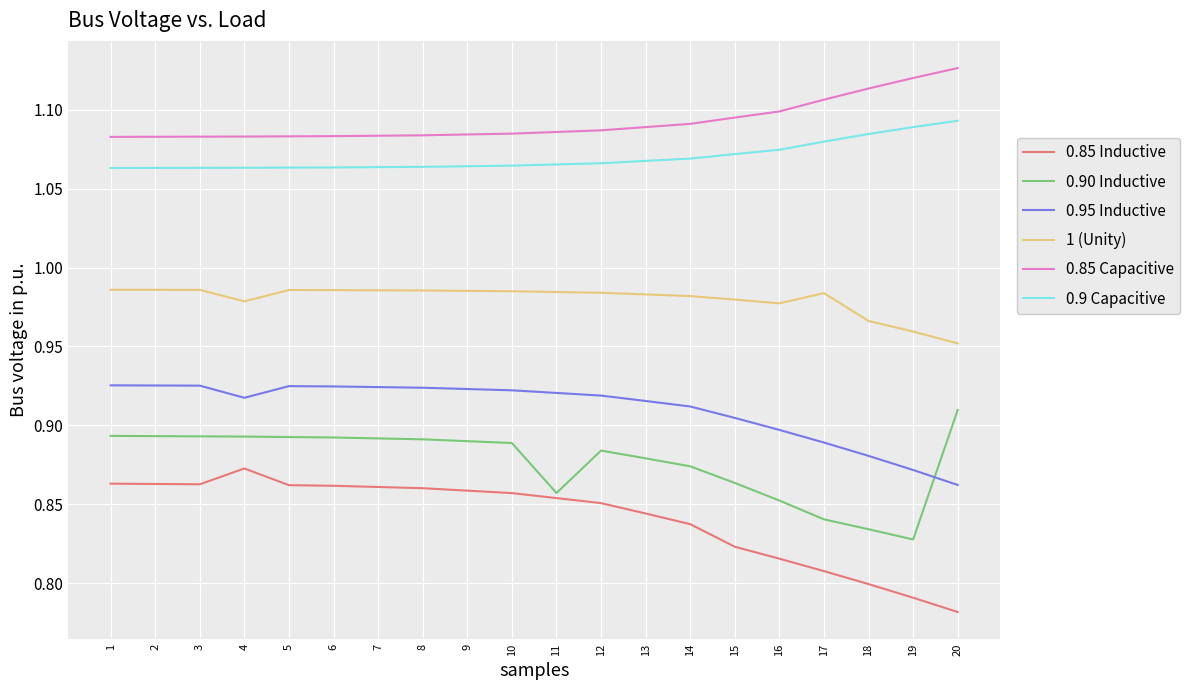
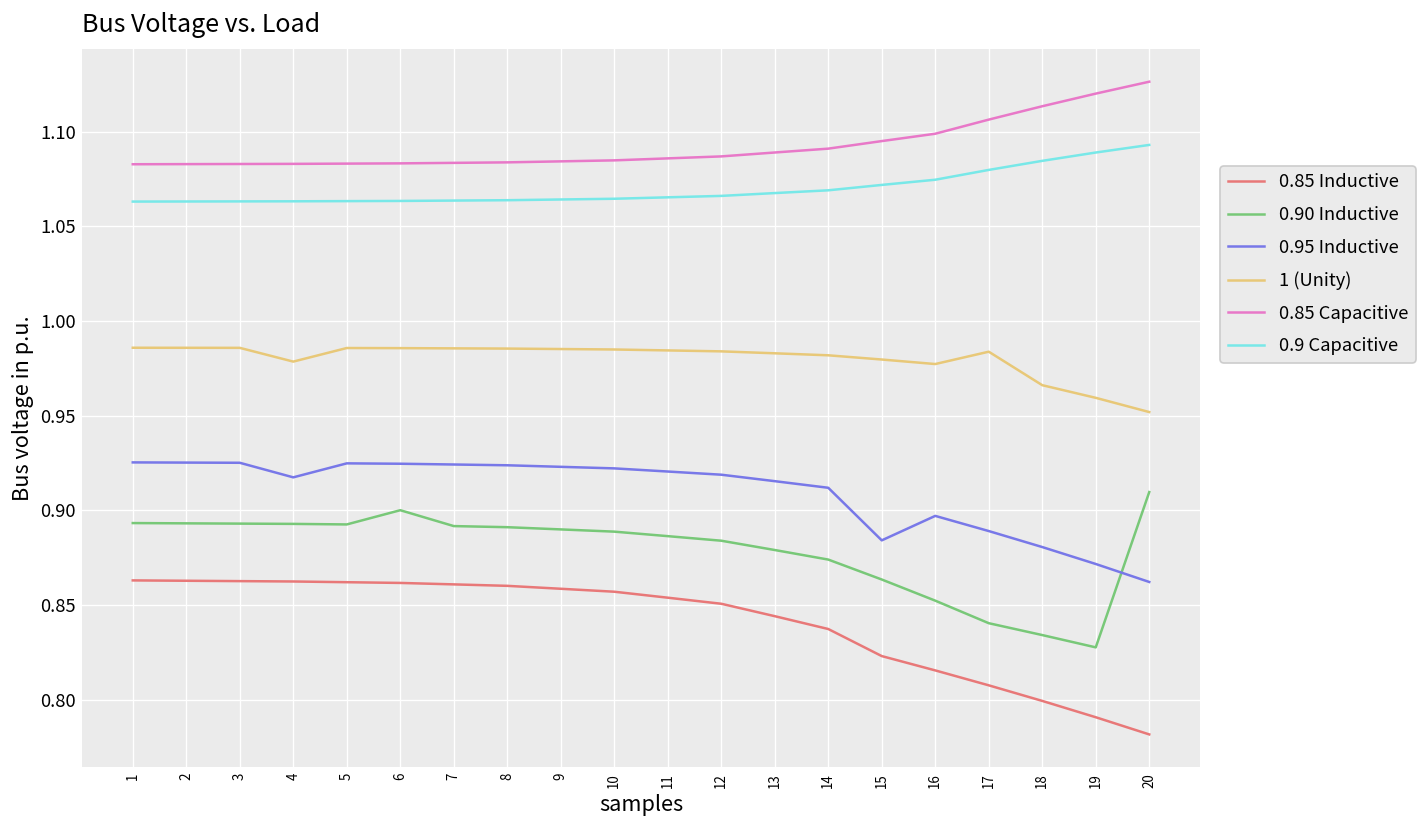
  {
    "0.85 Inductive": {
      "1": 0.863,
      "2": 0.863,
      "3": 0.863,
-     "4": 0.873,
+     "4": 0.863,
      "5": 0.862,
      "6": 0.862,
      "7": 0.861,
      "8": 0.860,
      "9": 0.859,
      "10": 0.857,
      "11": 0.854,
      "12": 0.851,
      "13": 0.844,
      "14": 0.837,
      "15": 0.823,
      "16": 0.816,
      "17": 0.808,
      "18": 0.799,
      "19": 0.791,
      "20": 0.782
    },
    "0.90 Inductive": {
      "1": 0.893,
      "2": 0.893,
      "3": 0.893,
      "4": 0.893,
      "5": 0.893,
-     "6": 0.892,
+     "6": 0.900,
      "7": 0.892,
      "8": 0.891,
      "9": 0.890,
      "10": 0.889,
-     "11": 0.857,
+     "11": 0.886,
      "12": 0.884,
      "13": 0.879,
      "14": 0.874,
      "15": 0.864,
      "16": 0.852,
      "17": 0.840,
      "18": 0.834,
      "19": 0.828,
      "20": 0.910
    },
    "0.95 Inductive": {
      "1": 0.925,
      "2": 0.925,
      "3": 0.925,
      "4": 0.917,
      "5": 0.925,
      "6": 0.925,
      "7": 0.924,
      "8": 0.924,
      "9": 0.923,
      "10": 0.922,
      "11": 0.921,
      "12": 0.919,
      "13": 0.915,
      "14": 0.912,
-     "15": 0.905,
+     "15": 0.884,
      "16": 0.897,
      "17": 0.889,
      "18": 0.881,
      "19": 0.872,
      "20": 0.862
    },
    "1 (Unity)": {
      "1": 0.986,
      "2": 0.986,
      "3": 0.986,
      "4": 0.979,
      "5": 0.986,
      "6": 0.986,
      "7": 0.986,
      "8": 0.985,
      "9": 0.985,
      "10": 0.985,
      "11": 0.984,
      "12": 0.984,
      "13": 0.983,
      "14": 0.982,
      "15": 0.980,
      "16": 0.977,
      "17": 0.984,
      "18": 0.966,
      "19": 0.959,
      "20": 0.952
    },
    "0.85 Capacitive": {
      "1": 1.083,
      "2": 1.083,
      "3": 1.083,
      "4": 1.083,
      "5": 1.083,
      "6": 1.083,
      "7": 1.083,
      "8": 1.084,
      "9": 1.084,
      "10": 1.085,
      "11": 1.086,
      "12": 1.087,
      "13": 1.089,
      "14": 1.091,
      "15": 1.095,
      "16": 1.099,
      "17": 1.106,
      "18": 1.113,
      "19": 1.120,
      "20": 1.126
    },
    "0.9 Capacitive": {
      "1": 1.063,
      "2": 1.063,
      "3": 1.063,
      "4": 1.063,
      "5": 1.063,
      "6": 1.063,
      "7": 1.064,
      "8": 1.064,
      "9": 1.064,
      "10": 1.065,
      "11": 1.065,
      "12": 1.066,
      "13": 1.068,
      "14": 1.069,
      "15": 1.072,
      "16": 1.075,
      "17": 1.080,
      "18": 1.085,
      "19": 1.089,
      "20": 1.093
    }
  }
